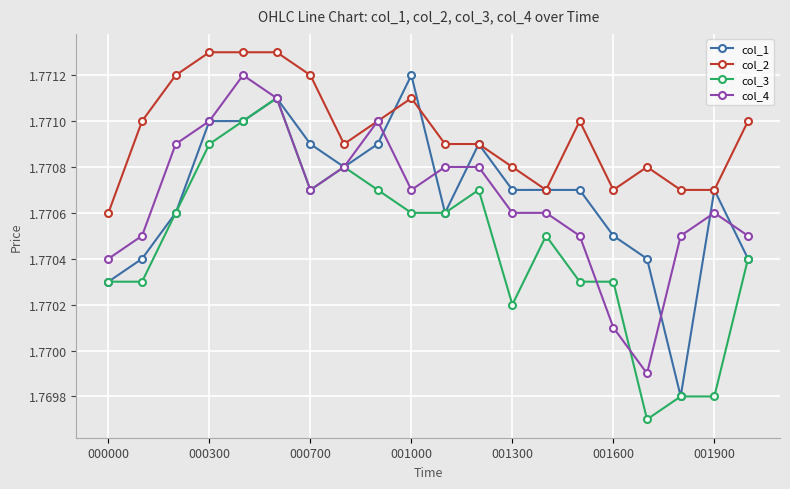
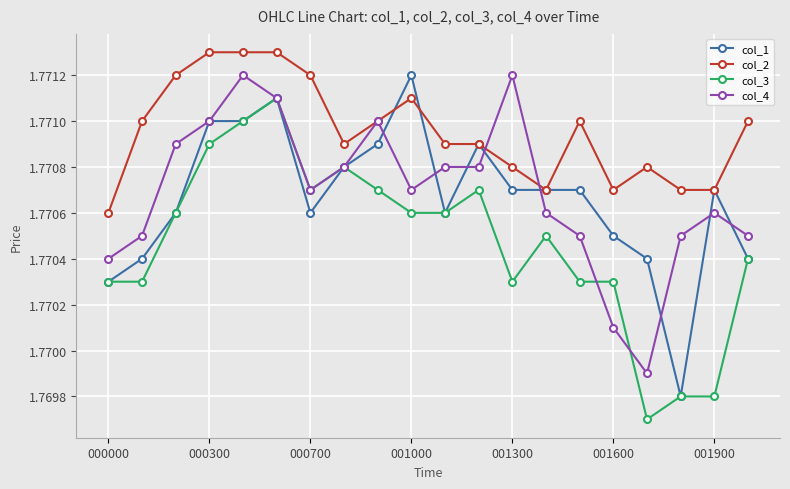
  {
    "col_1": {
-     "000700": 1.7709,
+     "000700": 1.7706,
      "001000": 1.7712,
      "001300": 1.7707,
      "001600": 1.7705
    },
    "col_2": {
      "000000": 1.7706,
      "000300": 1.7713,
      "000700": 1.7712,
      "001000": 1.7711,
      "001300": 1.7708,
      "001600": 1.7707
    },
    "col_3": {
      "000300": 1.7709,
      "001000": 1.7706,
-     "001300": 1.7702,
+     "001300": 1.7703,
      "001600": 1.7703,
      "001900": 1.7698
    },
    "col_4": {
      "000000": 1.7704,
      "001000": 1.7707,
-     "001300": 1.7706,
+     "001300": 1.7712,
      "001600": 1.7701,
      "001900": 1.7706
    }
  }
